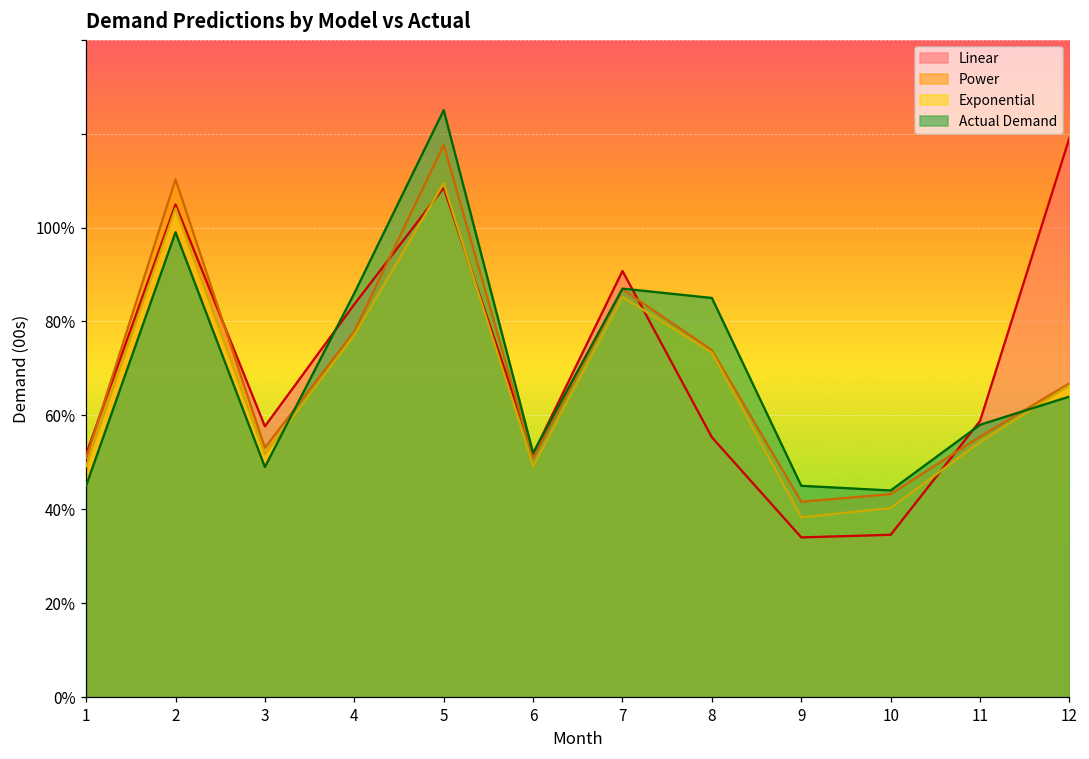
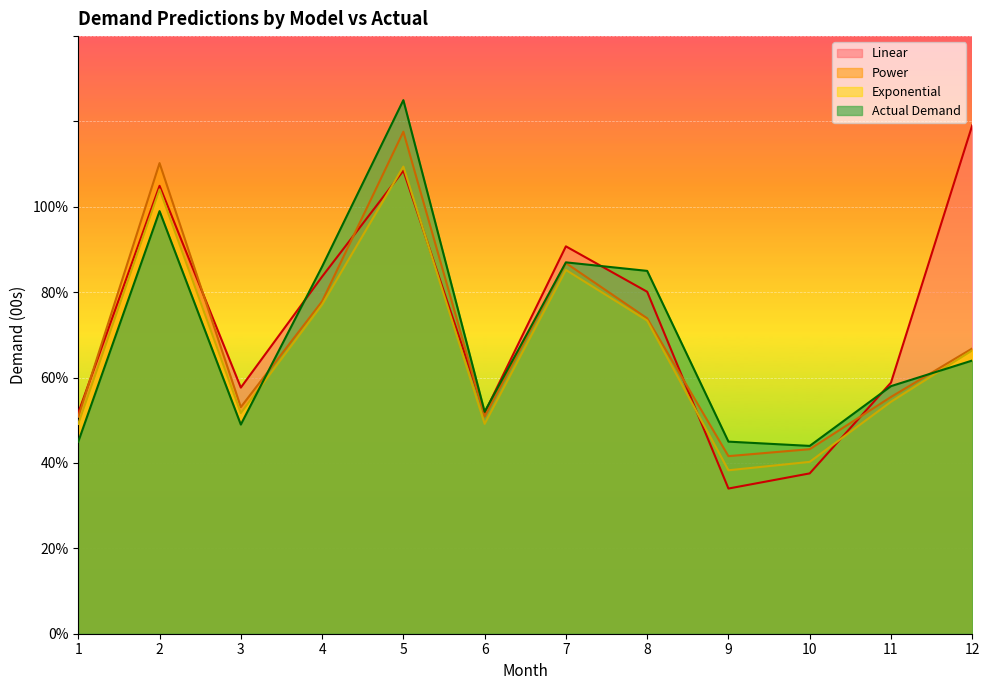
  {
    "Linear": {
      "1": "52%",
      "2": "105%",
      "3": "58%",
      "4": "84%",
      "5": "108%",
      "7": "91%",
-     "8": "55%",
+     "8": "80%",
      "9": "34%",
-     "10": "35%",
+     "10": "38%",
      "11": "59%",
      "12": "119%"
    },
    "Actual Demand": {
      "1": "45%",
      "2": "99%",
      "3": "49%",
      "4": "86%",
      "5": "125%",
      "8": "85%",
      "9": "45%",
      "10": "44%",
      "11": "58%",
      "12": "64%"
    }
  }
